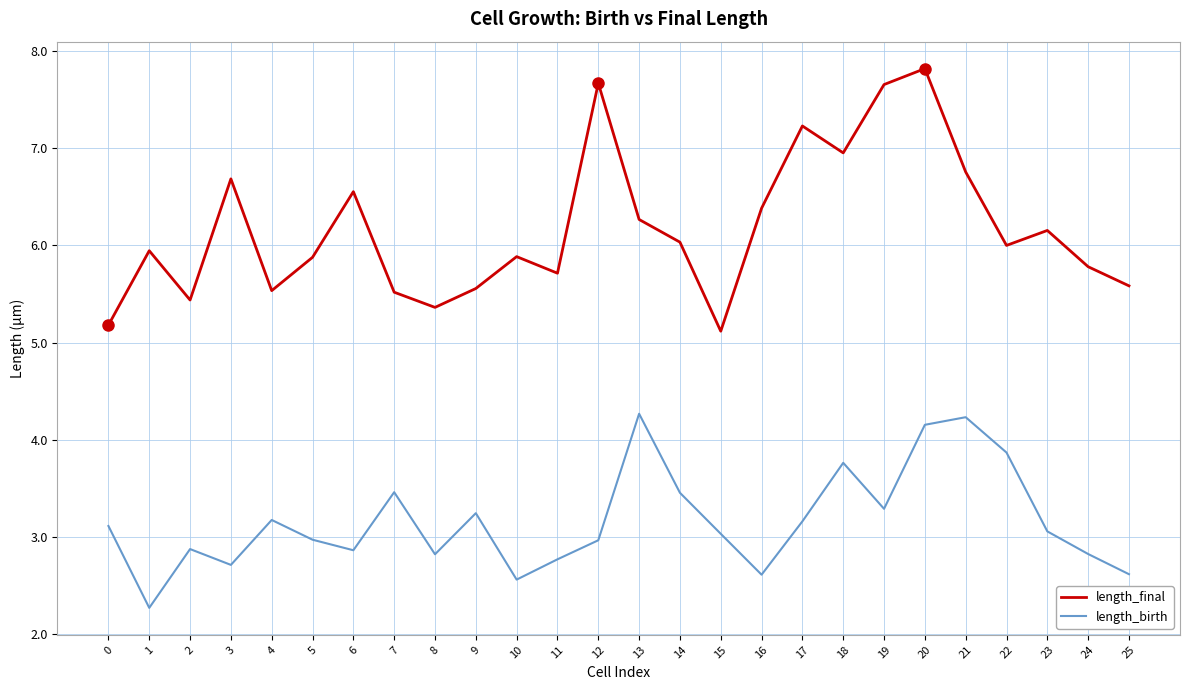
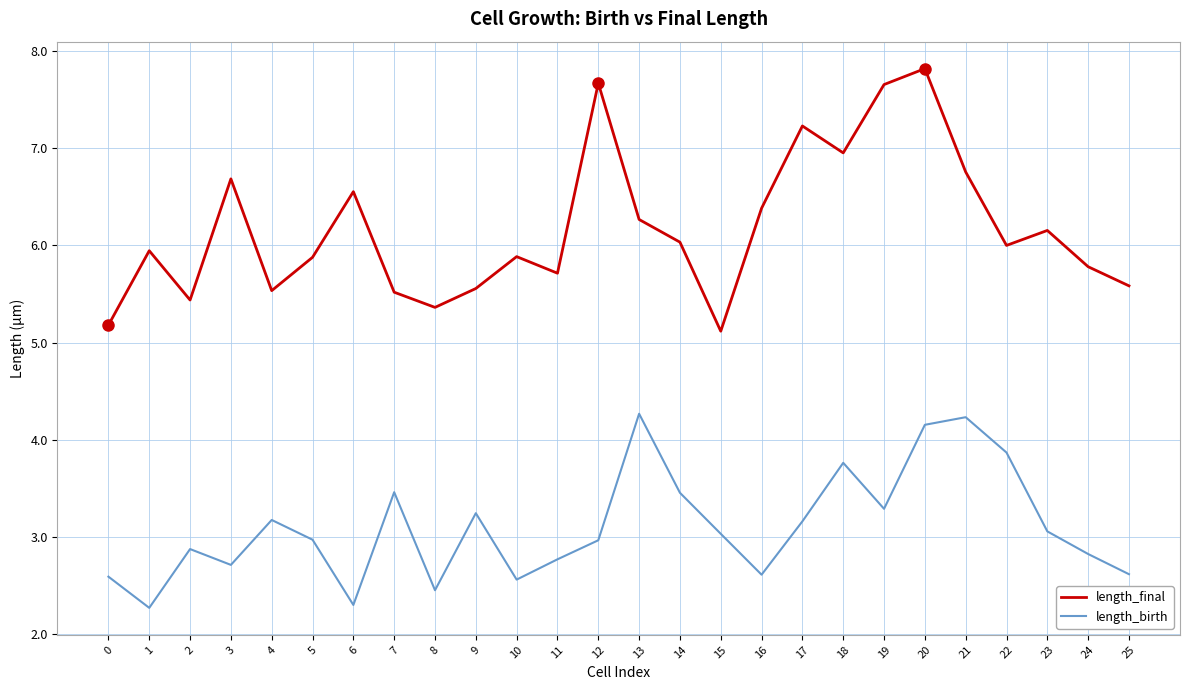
  {
    "length_birth": {
-     "0": 3.1,
+     "0": 2.6,
      "1": 2.3,
      "2": 2.9,
      "3": 2.7,
      "4": 3.2,
      "5": 3.0,
-     "6": 2.9,
+     "6": 2.3,
      "7": 3.5,
-     "8": 2.8,
+     "8": 2.5,
      "9": 3.2,
      "10": 2.6,
      "11": 2.8,
      "12": 3.0,
      "13": 4.3,
      "14": 3.5,
      "15": 3.0,
      "16": 2.6,
      "17": 3.2,
      "18": 3.8,
      "19": 3.3,
      "20": 4.2,
      "21": 4.2,
      "22": 3.9,
      "23": 3.1,
      "24": 2.8,
      "25": 2.6
    }
  }
